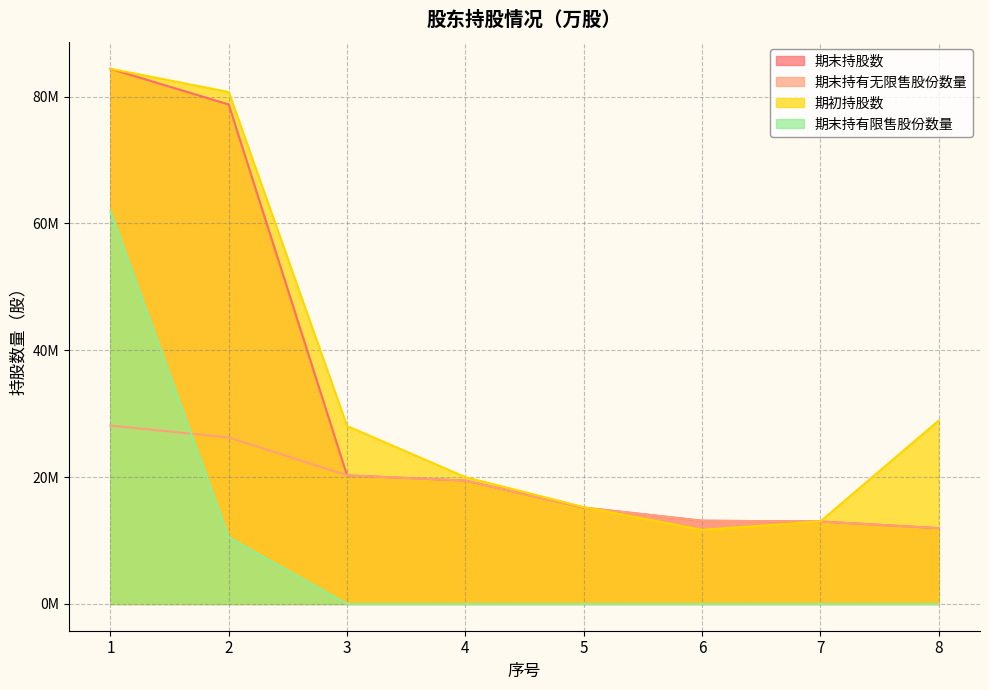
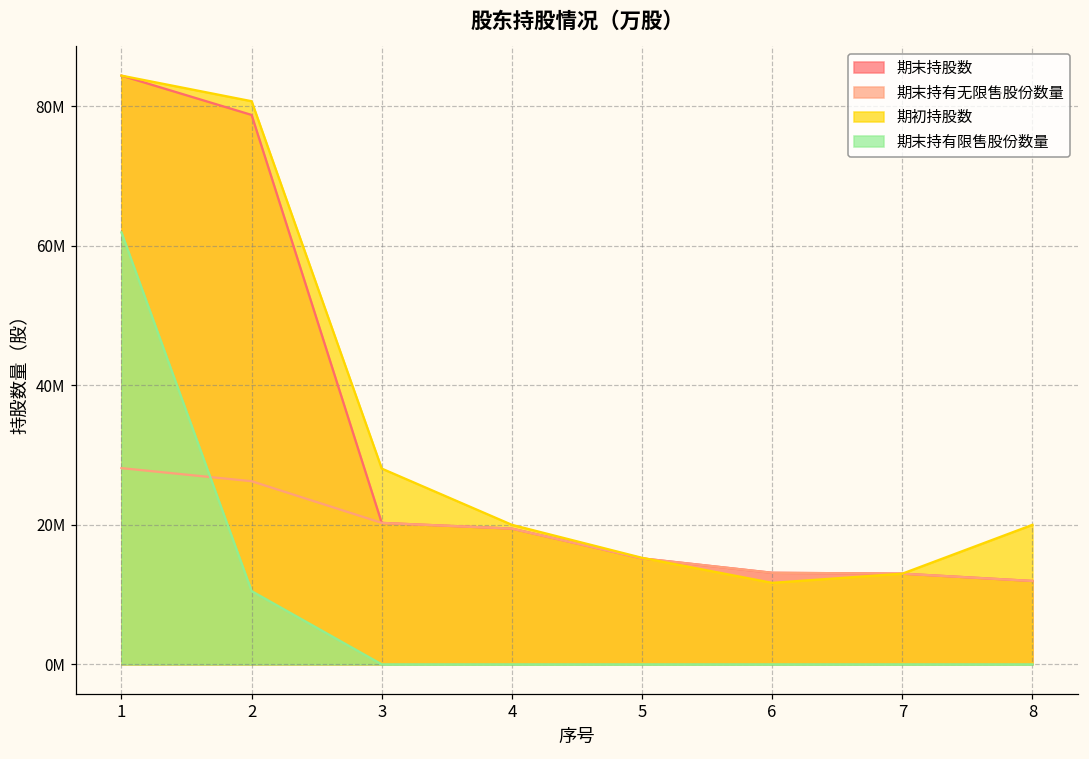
  {
    "期初持股数": {
      "2": 81000000,
      "3": 28000000,
      "4": 20000000,
      "6": 12000000,
-     "8": 29000000
+     "8": 20000000
    },
    "期末持有限售股份数量": {
      "1": 62000000,
      "2": 11000000,
      "3": 0,
      "4": 0,
      "5": 0,
      "6": 0,
      "7": 0,
      "8": 0
    }
  }
